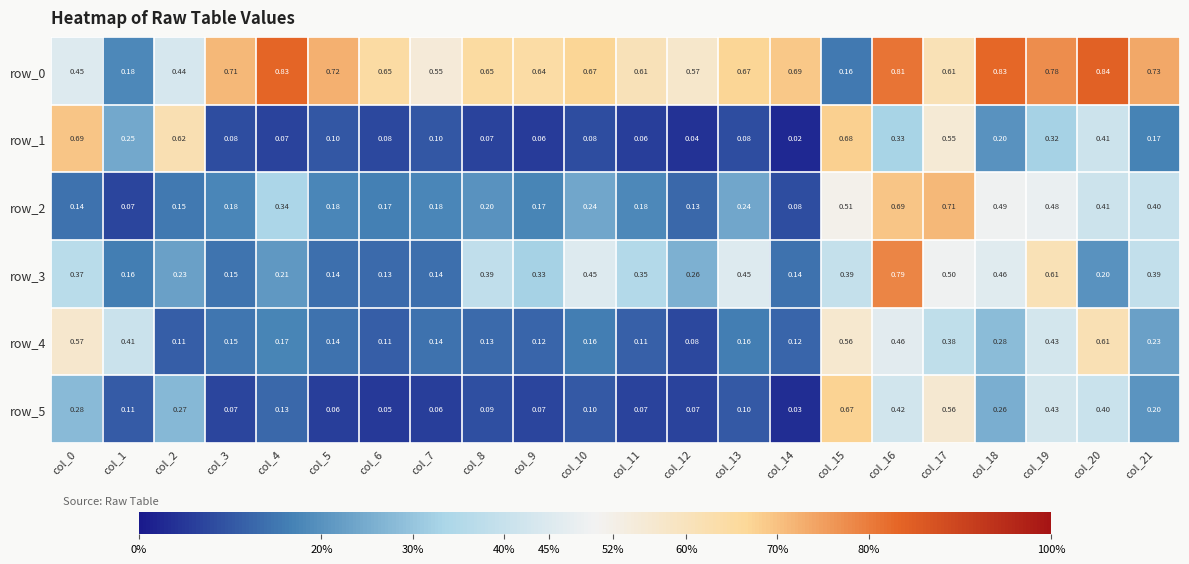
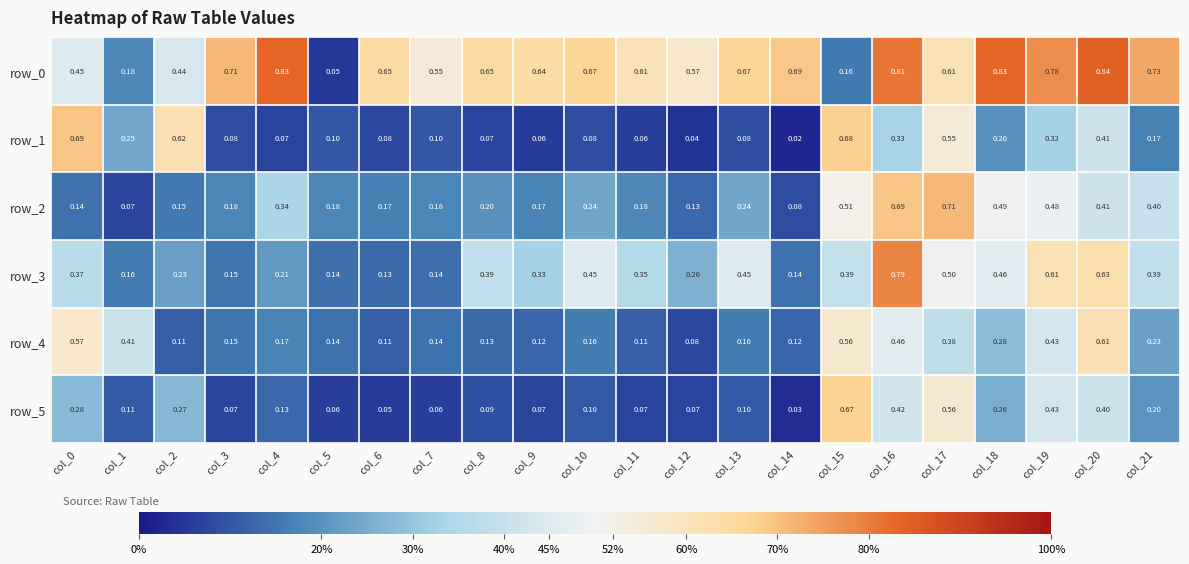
  {
    "row_0": {
      "col_0": 0.45,
      "col_1": 0.18,
      "col_2": 0.44,
      "col_3": 0.71,
      "col_4": 0.83,
-     "col_5": 0.72,
+     "col_5": 0.05,
      "col_6": 0.65,
      "col_7": 0.55,
      "col_8": 0.65,
      "col_9": 0.64,
      "col_10": 0.67,
      "col_11": 0.61,
      "col_12": 0.57,
      "col_13": 0.67,
      "col_14": 0.69,
      "col_15": 0.16,
      "col_16": 0.81,
      "col_17": 0.61,
      "col_18": 0.83,
      "col_19": 0.78,
      "col_20": 0.84,
      "col_21": 0.73
    },
    "row_1": {
      "col_0": 0.69,
      "col_1": 0.25,
      "col_2": 0.62,
      "col_3": 0.08,
      "col_4": 0.07,
      "col_5": 0.10,
      "col_6": 0.08,
      "col_7": 0.10,
      "col_8": 0.07,
      "col_9": 0.06,
      "col_10": 0.08,
      "col_11": 0.06,
      "col_12": 0.04,
      "col_13": 0.08,
      "col_14": 0.02,
      "col_15": 0.68,
      "col_16": 0.33,
      "col_17": 0.55,
      "col_18": 0.20,
      "col_19": 0.32,
      "col_20": 0.41,
      "col_21": 0.17
    },
    "row_2": {
      "col_0": 0.14,
      "col_1": 0.07,
      "col_2": 0.15,
      "col_3": 0.18,
      "col_4": 0.34,
      "col_5": 0.18,
      "col_6": 0.17,
      "col_7": 0.18,
      "col_8": 0.20,
      "col_9": 0.17,
      "col_10": 0.24,
      "col_11": 0.18,
      "col_12": 0.13,
      "col_13": 0.24,
      "col_14": 0.08,
      "col_15": 0.51,
      "col_16": 0.69,
      "col_17": 0.71,
      "col_18": 0.49,
      "col_19": 0.48,
      "col_20": 0.41,
      "col_21": 0.40
    },
    "row_3": {
      "col_0": 0.37,
      "col_1": 0.16,
      "col_2": 0.23,
      "col_3": 0.15,
      "col_4": 0.21,
      "col_5": 0.14,
      "col_6": 0.13,
      "col_7": 0.14,
      "col_8": 0.39,
      "col_9": 0.33,
      "col_10": 0.45,
      "col_11": 0.35,
      "col_12": 0.26,
      "col_13": 0.45,
      "col_14": 0.14,
      "col_15": 0.39,
      "col_16": 0.79,
      "col_17": 0.50,
      "col_18": 0.46,
      "col_19": 0.61,
-     "col_20": 0.20,
+     "col_20": 0.63,
      "col_21": 0.39
    },
    "row_4": {
      "col_0": 0.57,
      "col_1": 0.41,
      "col_2": 0.11,
      "col_3": 0.15,
      "col_4": 0.17,
      "col_5": 0.14,
      "col_6": 0.11,
      "col_7": 0.14,
      "col_8": 0.13,
      "col_9": 0.12,
      "col_10": 0.16,
      "col_11": 0.11,
      "col_12": 0.08,
      "col_13": 0.16,
      "col_14": 0.12,
      "col_15": 0.56,
      "col_16": 0.46,
      "col_17": 0.38,
      "col_18": 0.28,
      "col_19": 0.43,
      "col_20": 0.61,
      "col_21": 0.23
    },
    "row_5": {
      "col_0": 0.28,
      "col_1": 0.11,
      "col_2": 0.27,
      "col_3": 0.07,
      "col_4": 0.13,
      "col_5": 0.06,
      "col_6": 0.05,
      "col_7": 0.06,
      "col_8": 0.09,
      "col_9": 0.07,
      "col_10": 0.10,
      "col_11": 0.07,
      "col_12": 0.07,
      "col_13": 0.10,
      "col_14": 0.03,
      "col_15": 0.67,
      "col_16": 0.42,
      "col_17": 0.56,
      "col_18": 0.26,
      "col_19": 0.43,
      "col_20": 0.40,
      "col_21": 0.20
    }
  }
